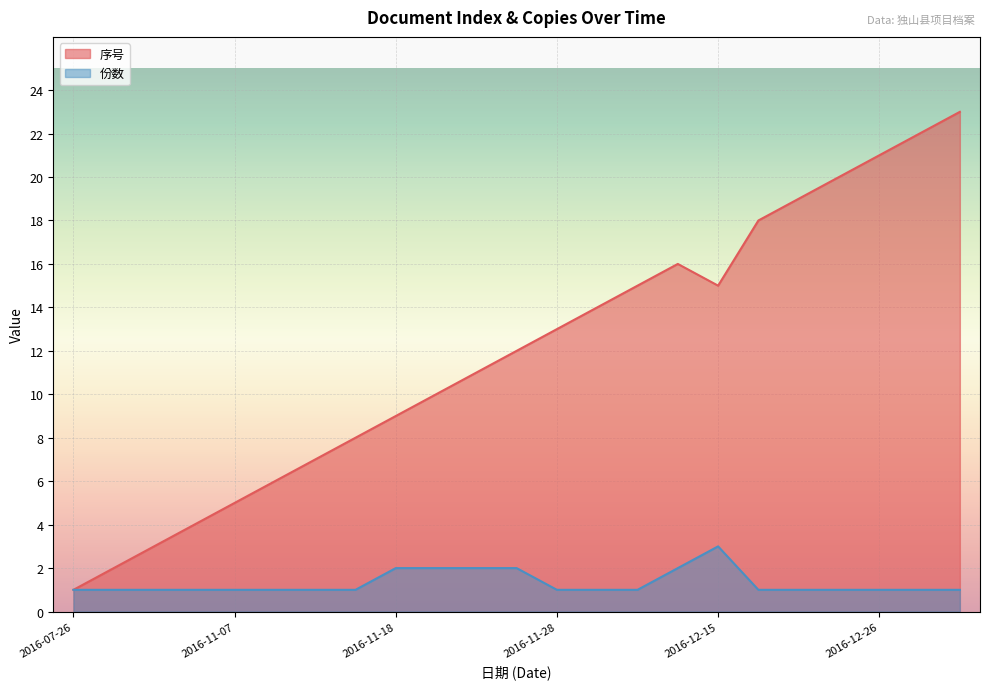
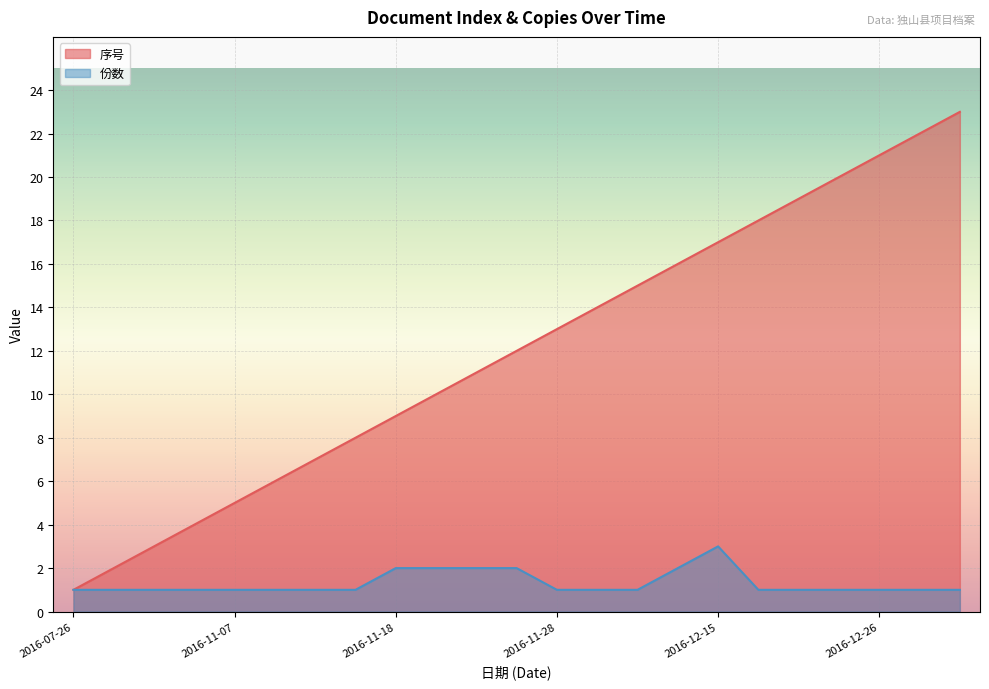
  {
    "序号": {
-     "2016-12-15": 15
+     "2016-12-15": 17
    },
    "份数": {
      "2016-12-15": 3
    }
  }
